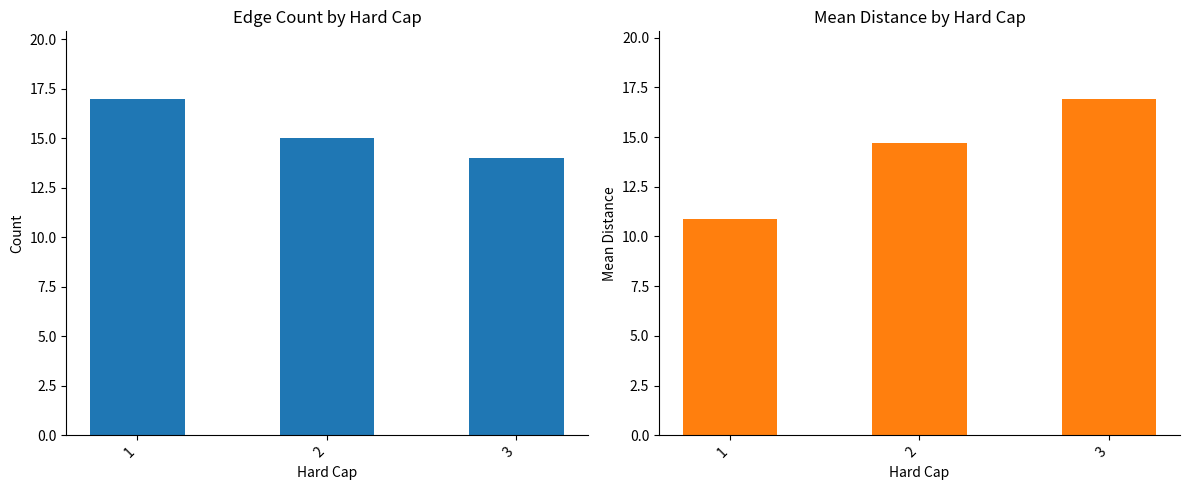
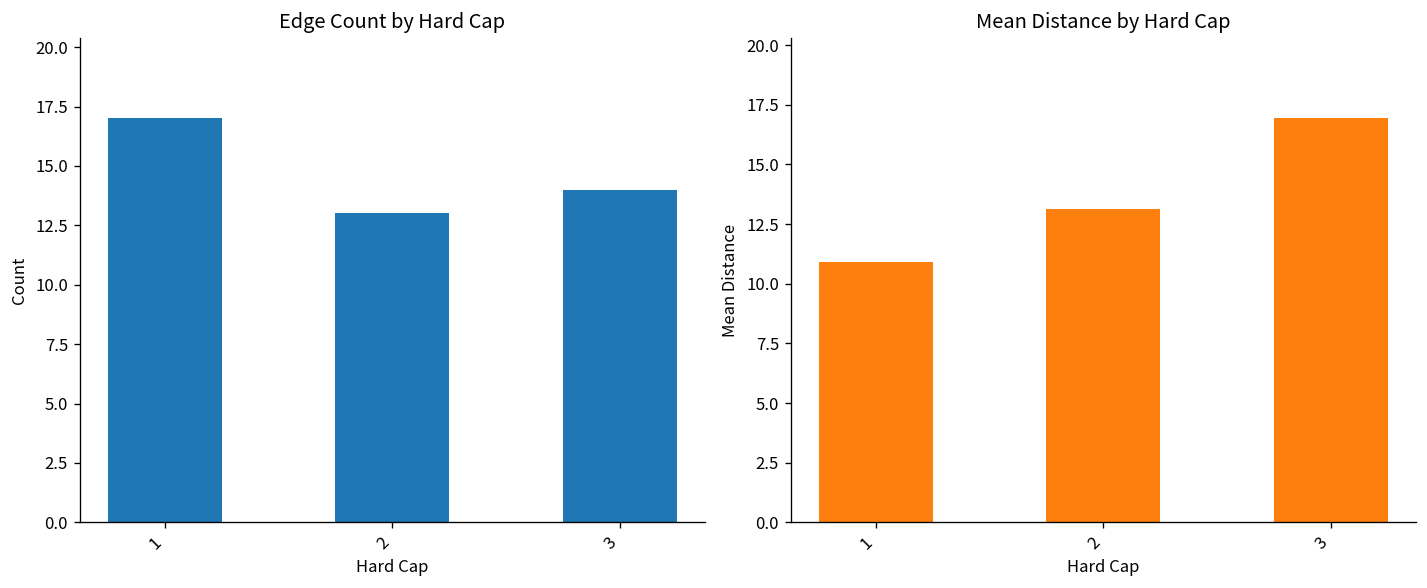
  {
    "Edge Count by Hard Cap": {
      "1": 17,
-     "2": 15,
+     "2": 13,
      "3": 14
    },
    "Mean Distance by Hard Cap": {
      "1": 10.9,
-     "2": 14.7,
+     "2": 13.2,
      "3": 16.9
    }
  }
